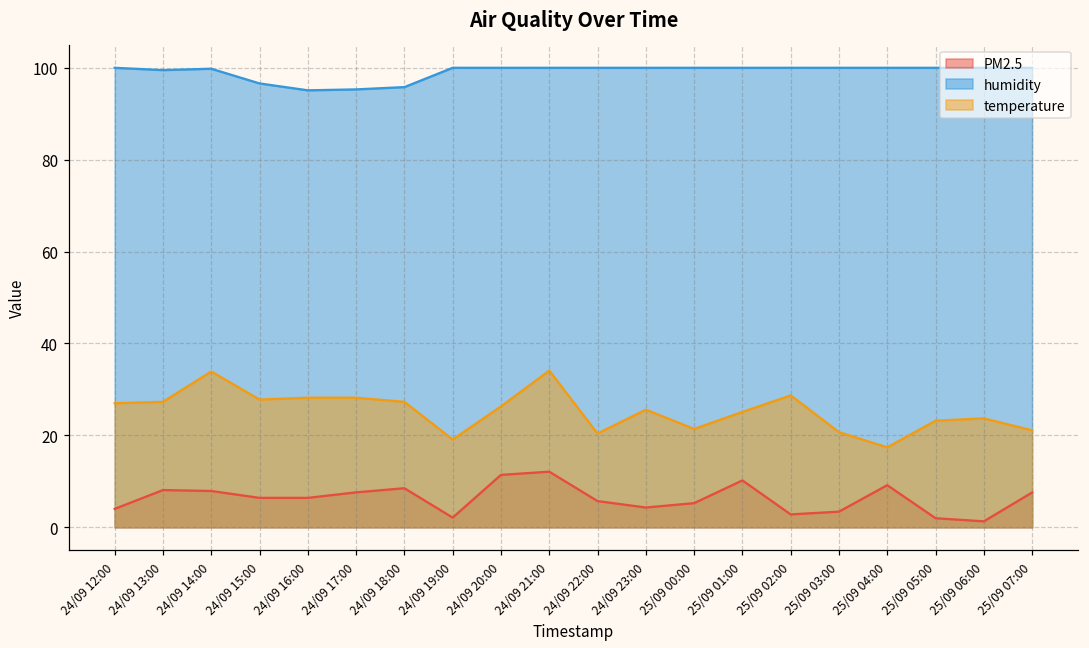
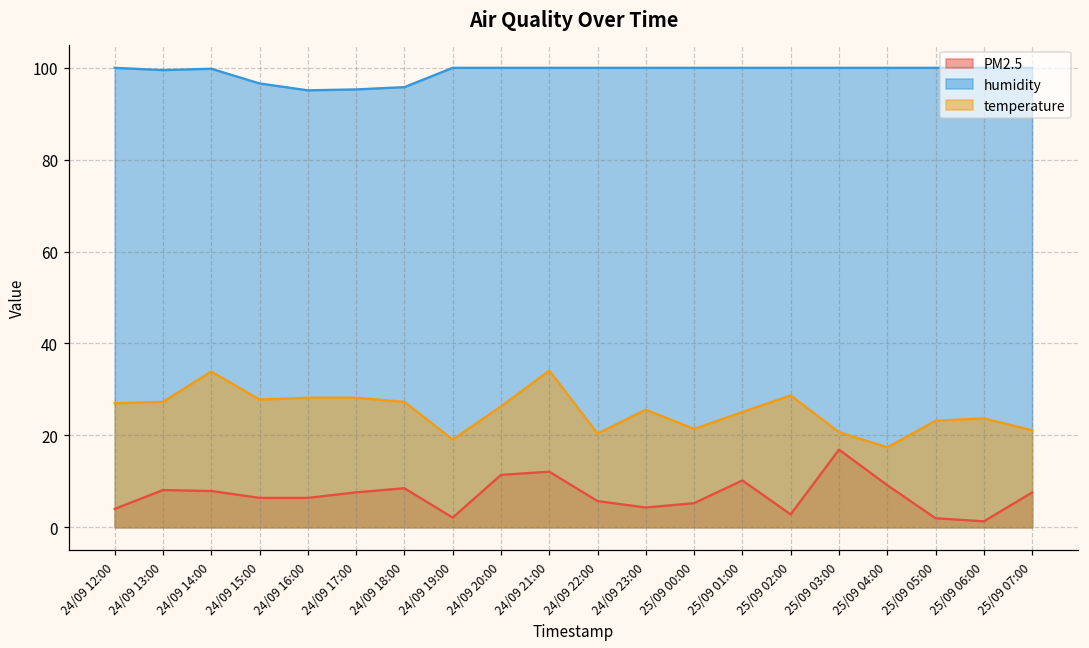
  {
    "PM2.5": {
      "24/09 12:00": 4,
      "24/09 13:00": 8,
      "24/09 14:00": 8,
      "24/09 15:00": 6,
      "24/09 16:00": 6,
      "24/09 17:00": 8,
      "24/09 18:00": 9,
      "24/09 19:00": 2,
      "24/09 20:00": 11,
      "24/09 21:00": 12,
      "24/09 22:00": 6,
      "24/09 23:00": 4,
      "25/09 00:00": 5,
      "25/09 01:00": 10,
      "25/09 02:00": 3,
-     "25/09 03:00": 3,
+     "25/09 03:00": 17,
      "25/09 04:00": 9,
      "25/09 05:00": 2,
      "25/09 06:00": 1,
      "25/09 07:00": 8
    },
    "humidity": {
      "24/09 12:00": 100,
      "24/09 13:00": 100,
      "24/09 14:00": 100,
      "24/09 15:00": 97,
      "24/09 16:00": 95,
      "24/09 17:00": 95,
      "24/09 18:00": 96,
      "24/09 19:00": 100,
      "24/09 20:00": 100,
      "24/09 21:00": 100,
      "24/09 22:00": 100,
      "24/09 23:00": 100,
      "25/09 00:00": 100,
      "25/09 01:00": 100,
      "25/09 02:00": 100,
      "25/09 03:00": 100,
      "25/09 04:00": 100,
      "25/09 05:00": 100
    },
    "temperature": {
      "24/09 12:00": 27,
      "24/09 13:00": 27,
      "24/09 14:00": 34,
      "24/09 15:00": 28,
      "24/09 16:00": 28,
      "24/09 17:00": 28,
      "24/09 18:00": 27,
      "24/09 19:00": 19,
      "24/09 20:00": 26,
      "24/09 21:00": 34,
      "24/09 22:00": 20,
      "24/09 23:00": 26,
      "25/09 00:00": 21,
      "25/09 01:00": 25,
      "25/09 02:00": 29,
      "25/09 03:00": 21,
      "25/09 04:00": 17,
      "25/09 05:00": 23,
      "25/09 06:00": 24,
      "25/09 07:00": 21
    }
  }
